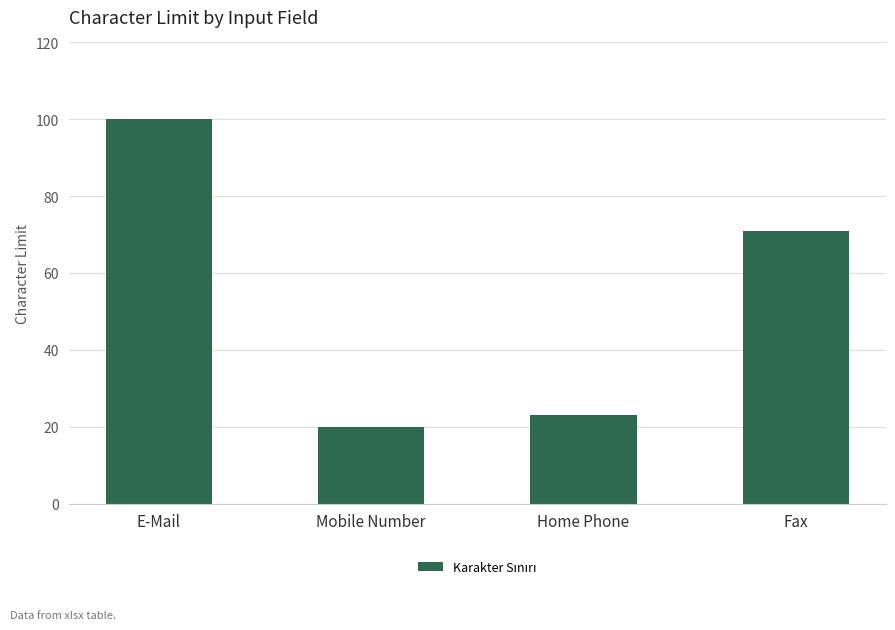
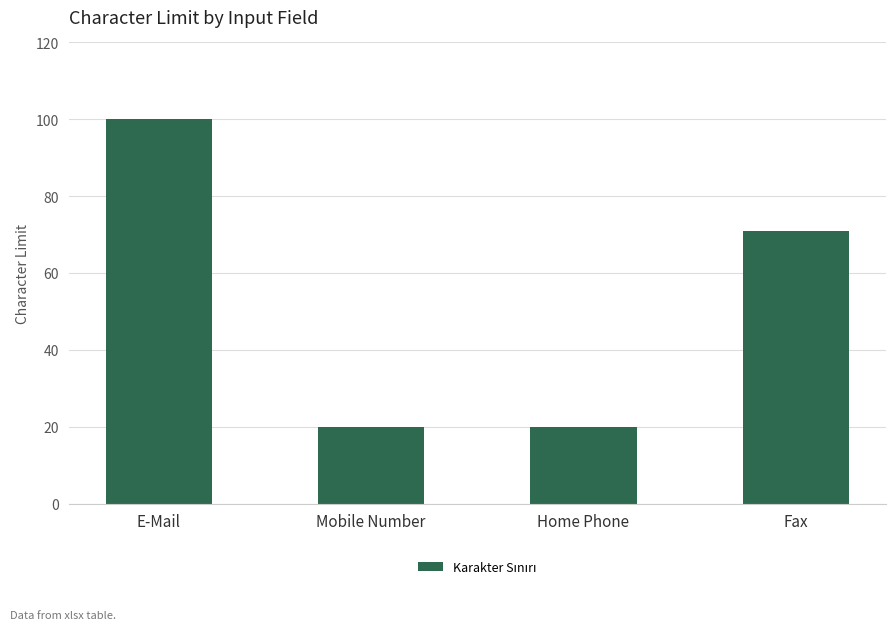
  {
    "E-Mail": 100,
    "Mobile Number": 20,
-   "Home Phone": 23,
+   "Home Phone": 20,
    "Fax": 71
  }
